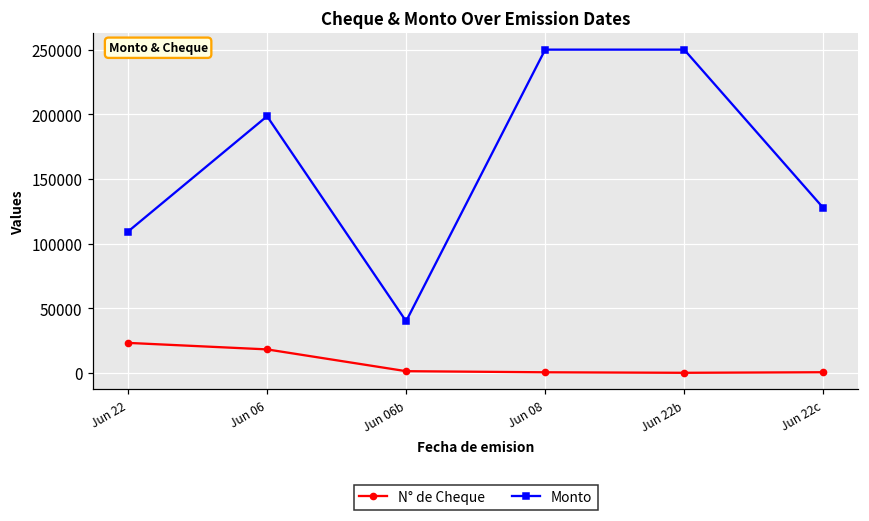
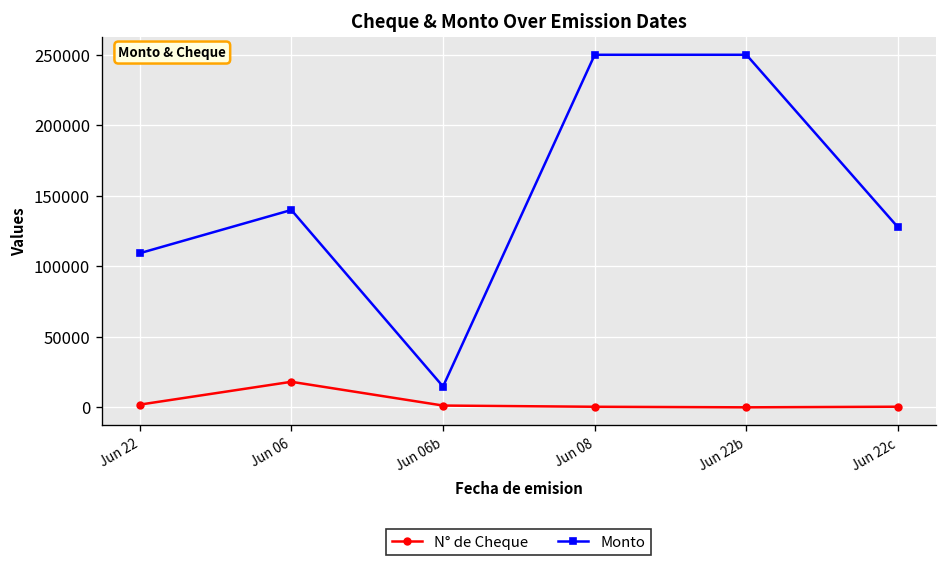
  {
    "N° de Cheque": {
-     "Jun 22": 23000,
+     "Jun 22": 2000,
      "Jun 06": 18000,
      "Jun 06b": 1000,
      "Jun 08": 1000,
      "Jun 22b": 0,
      "Jun 22c": 1000
    },
    "Monto": {
      "Jun 22": 109000,
-     "Jun 06": 199000,
-     "Jun 06b": 40000,
+     "Jun 06": 140000,
+     "Jun 06b": 15000,
      "Jun 08": 250000,
      "Jun 22b": 250000,
      "Jun 22c": 128000
    }
  }
